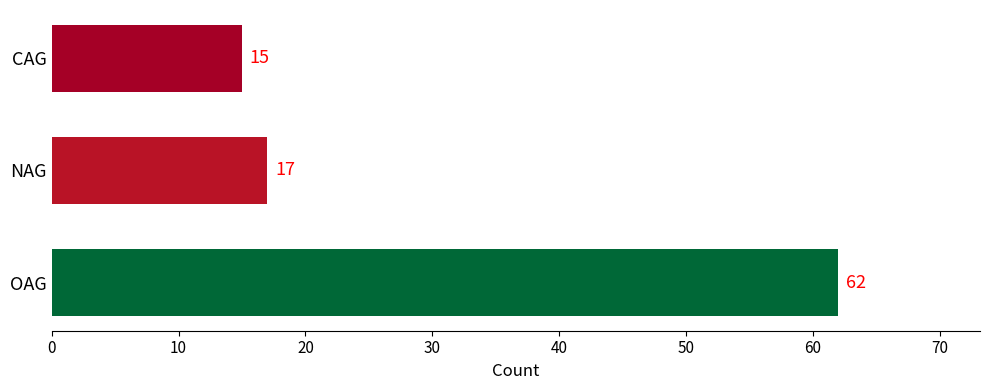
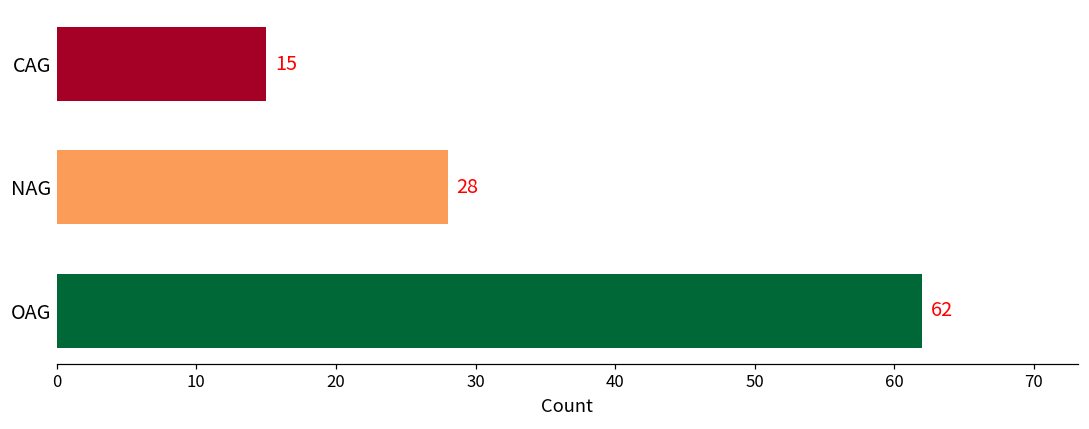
  {
    "CAG": 15,
-   "NAG": 17,
+   "NAG": 28,
    "OAG": 62
  }
